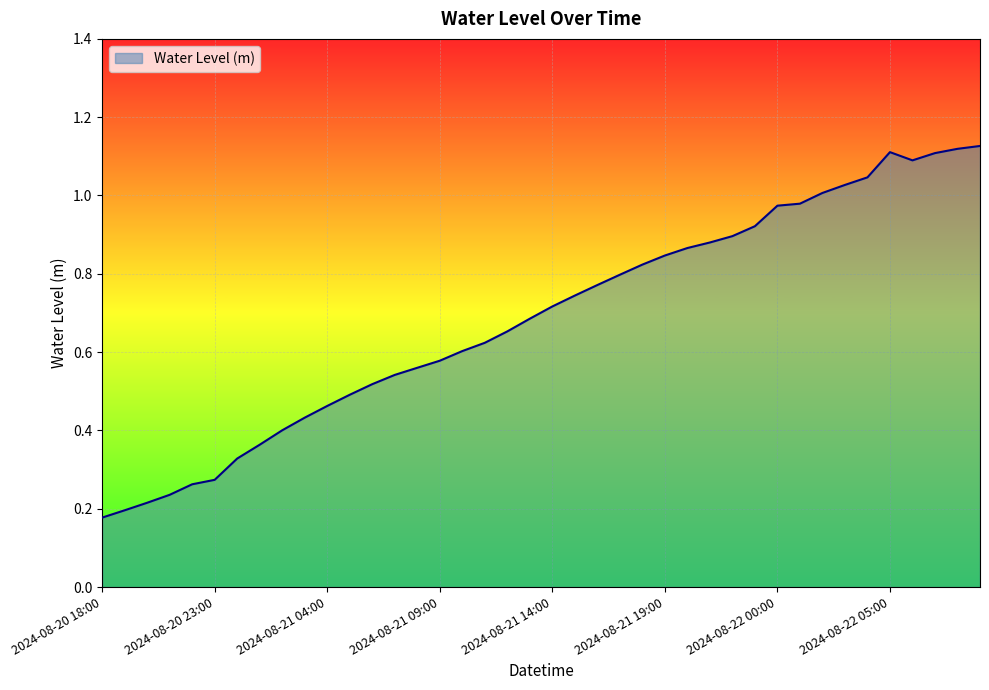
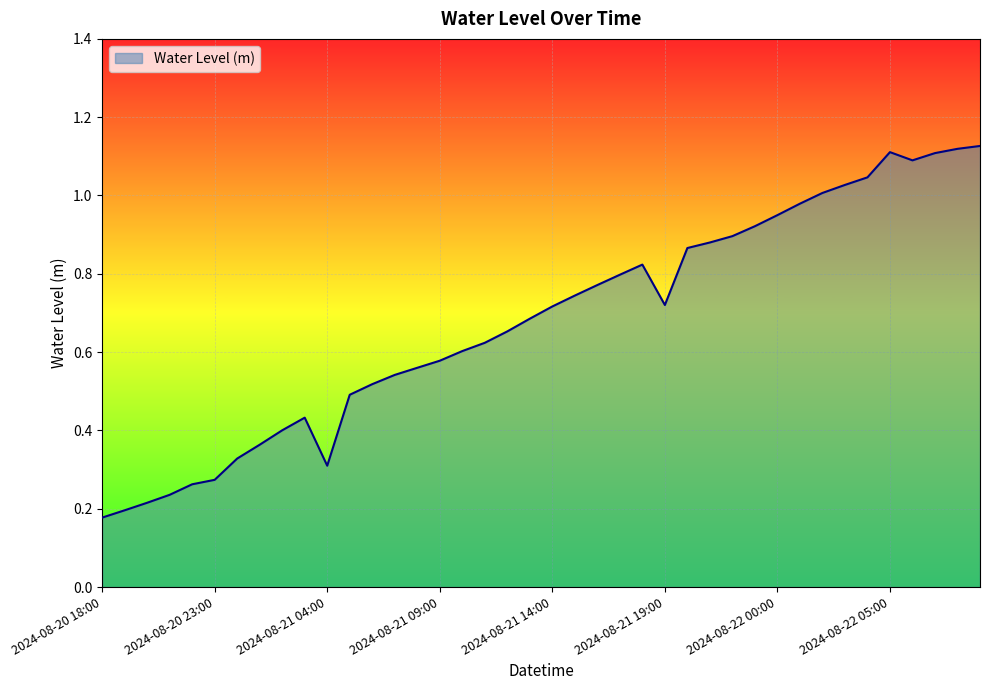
  {
    "2024-08-20 18:00": 0.18,
    "2024-08-20 23:00": 0.27,
-   "2024-08-21 04:00": 0.46,
+   "2024-08-21 04:00": 0.31,
    "2024-08-21 09:00": 0.58,
    "2024-08-21 14:00": 0.72,
-   "2024-08-21 19:00": 0.85,
-   "2024-08-22 00:00": 0.97,
+   "2024-08-21 19:00": 0.72,
+   "2024-08-22 00:00": 0.95,
    "2024-08-22 05:00": 1.11
  }
